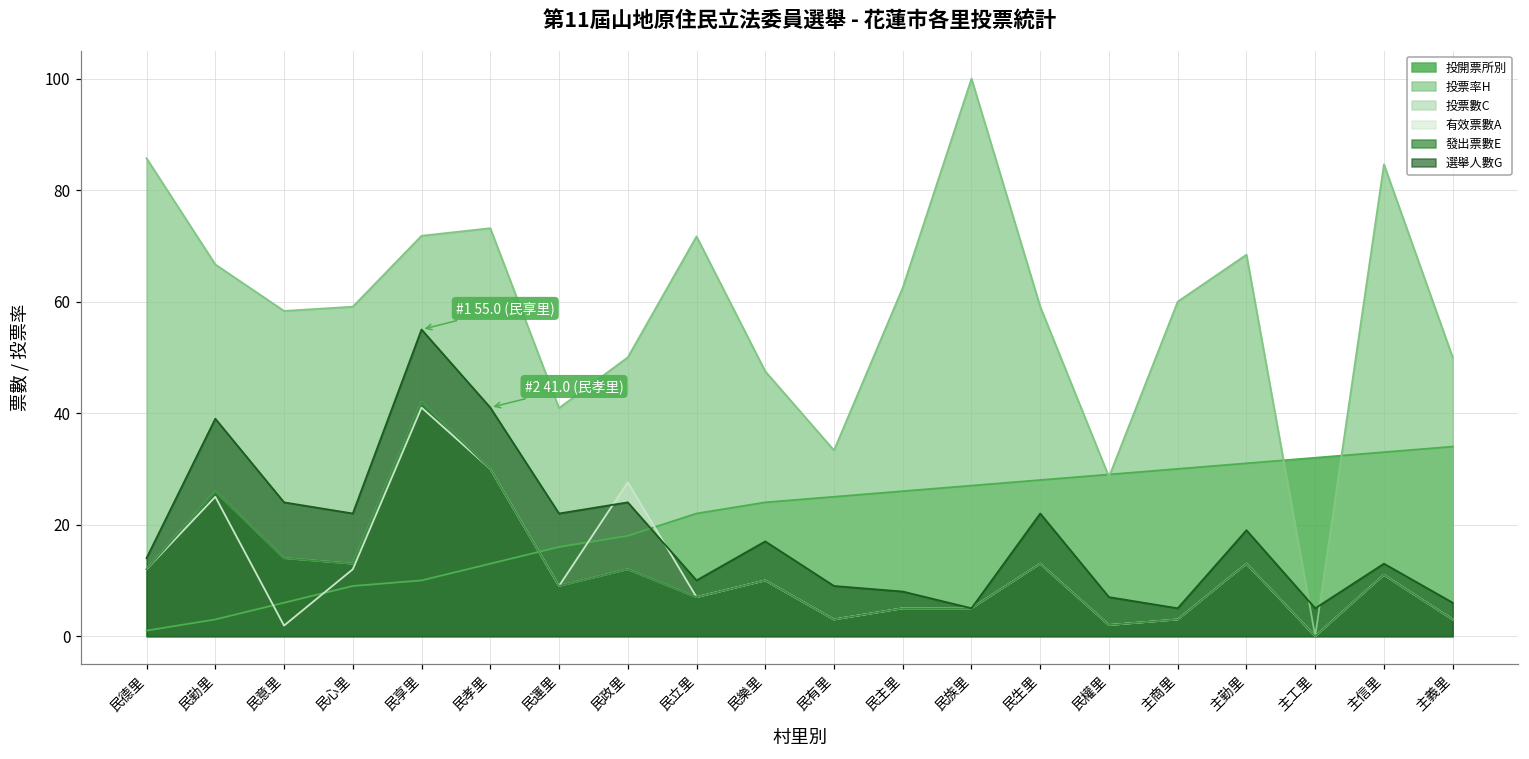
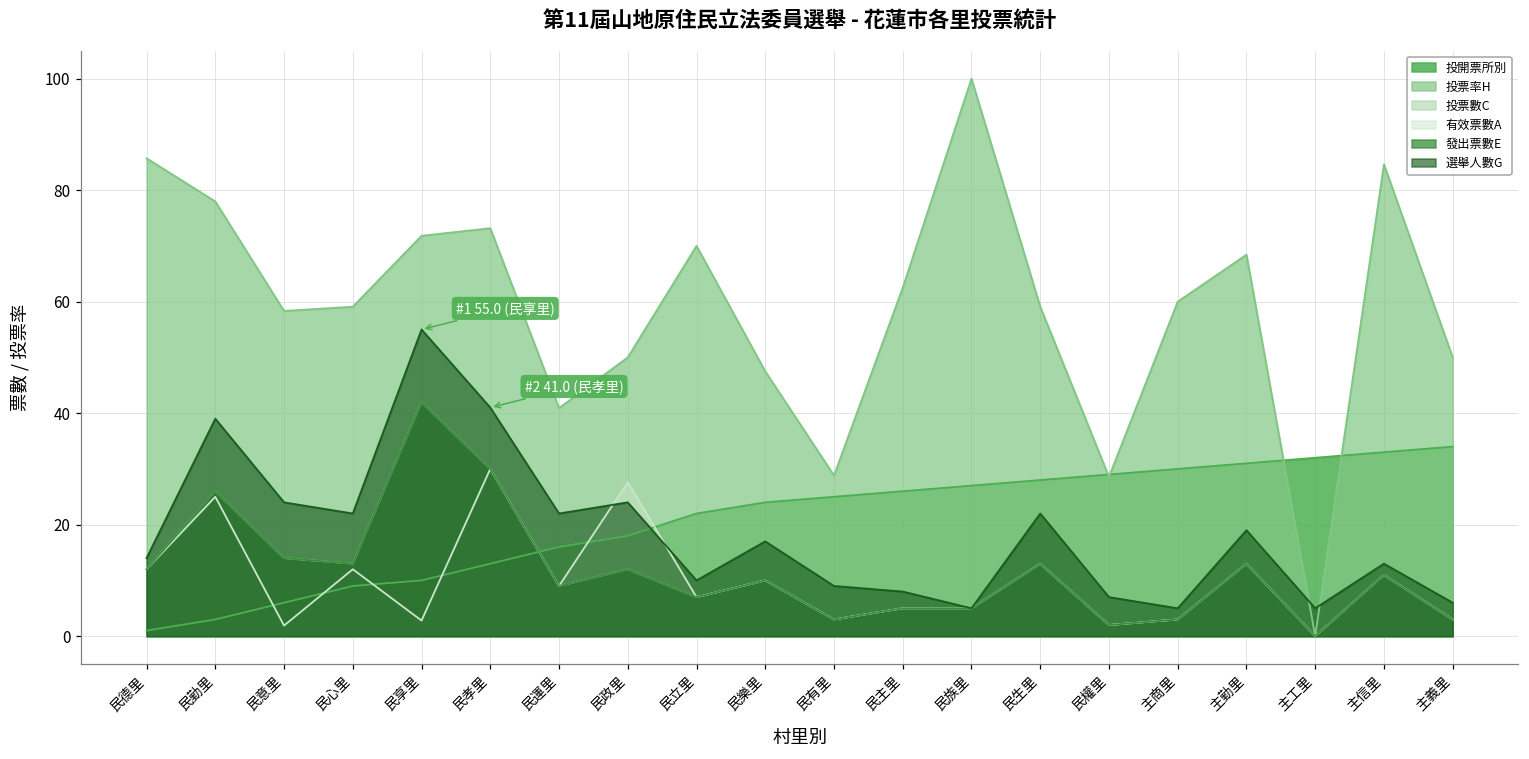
  {
    "投票率H": {
      "民德里": 86,
-     "民勤里": 67,
+     "民勤里": 78,
      "民意里": 58,
      "民心里": 59,
      "民享里": 72,
      "民孝里": 73,
      "民政里": 50,
-     "民立里": 72,
+     "民立里": 70,
      "民樂里": 48,
-     "民有里": 33,
+     "民有里": 29,
      "民主里": 63,
      "民族里": 100,
      "民生里": 59,
      "主商里": 60,
      "主勤里": 68,
      "主信里": 85,
      "主義里": 50
    },
    "有效票數A": {
      "民勤里": 25,
      "民意里": 2,
      "民心里": 12,
-     "民享里": 41,
+     "民享里": 3,
      "民政里": 28
    }
  }
